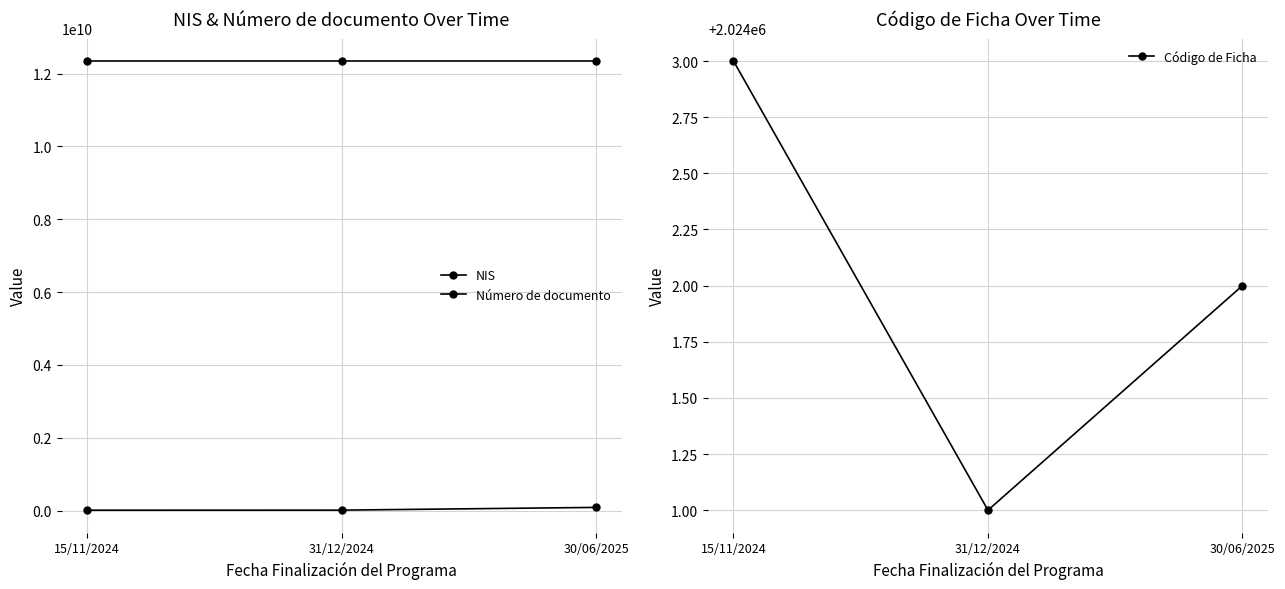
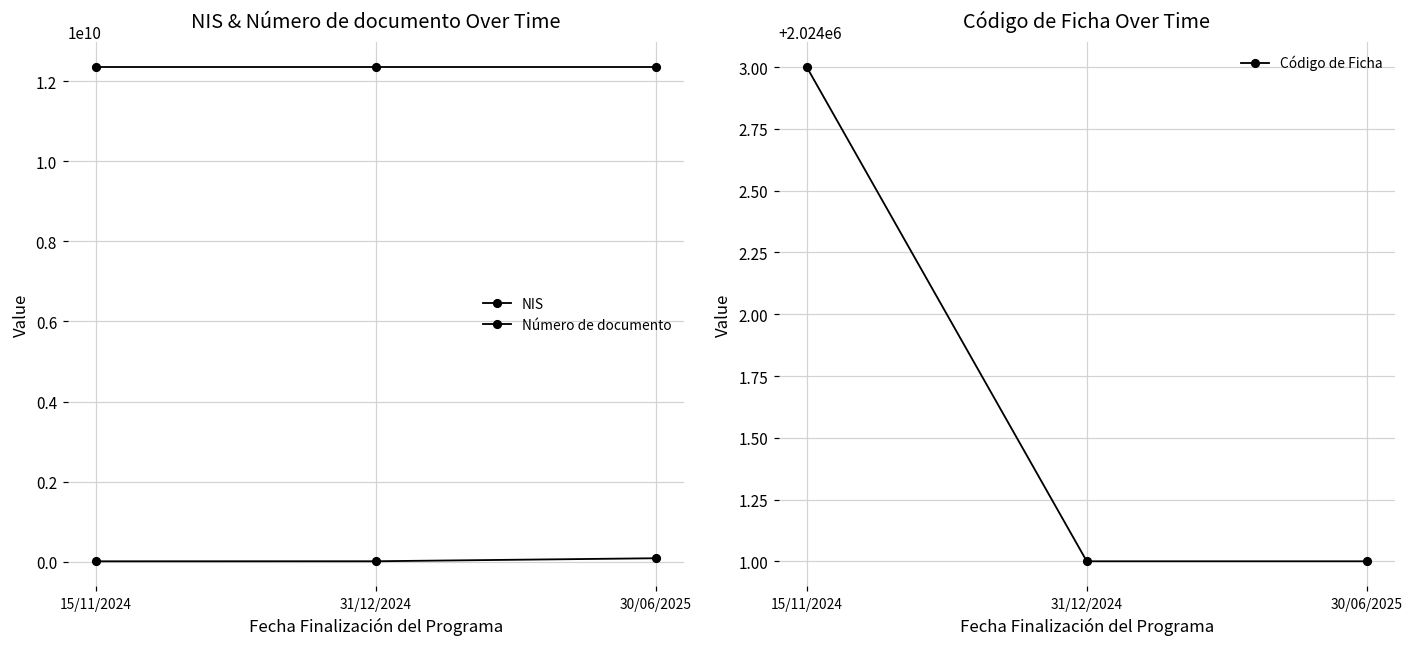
  {
    "Código de Ficha Over Time": {
      "15/11/2024": 2024003,
      "31/12/2024": 2024001,
-     "30/06/2025": 2024002
+     "30/06/2025": 2024001
    }
  }
